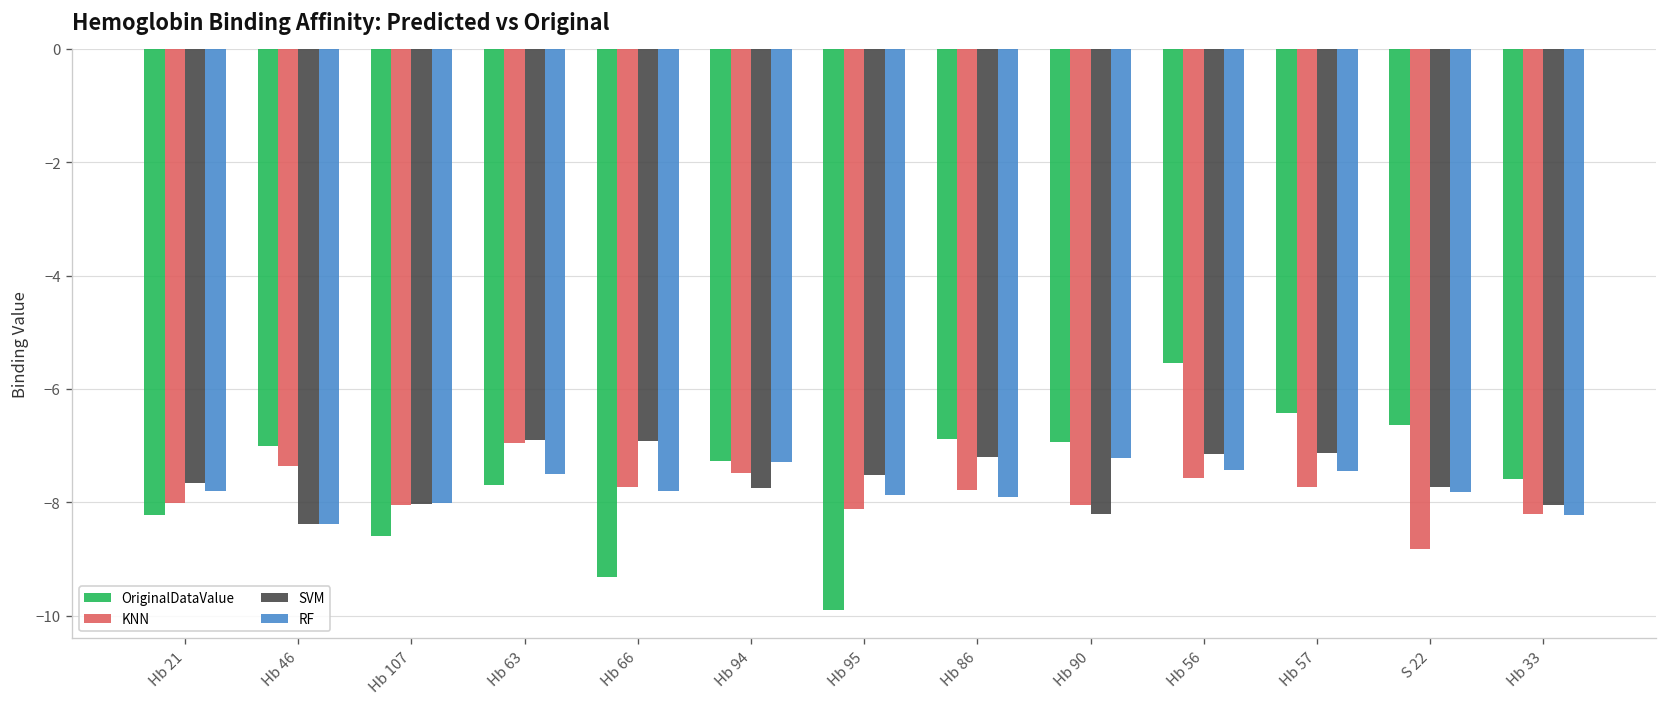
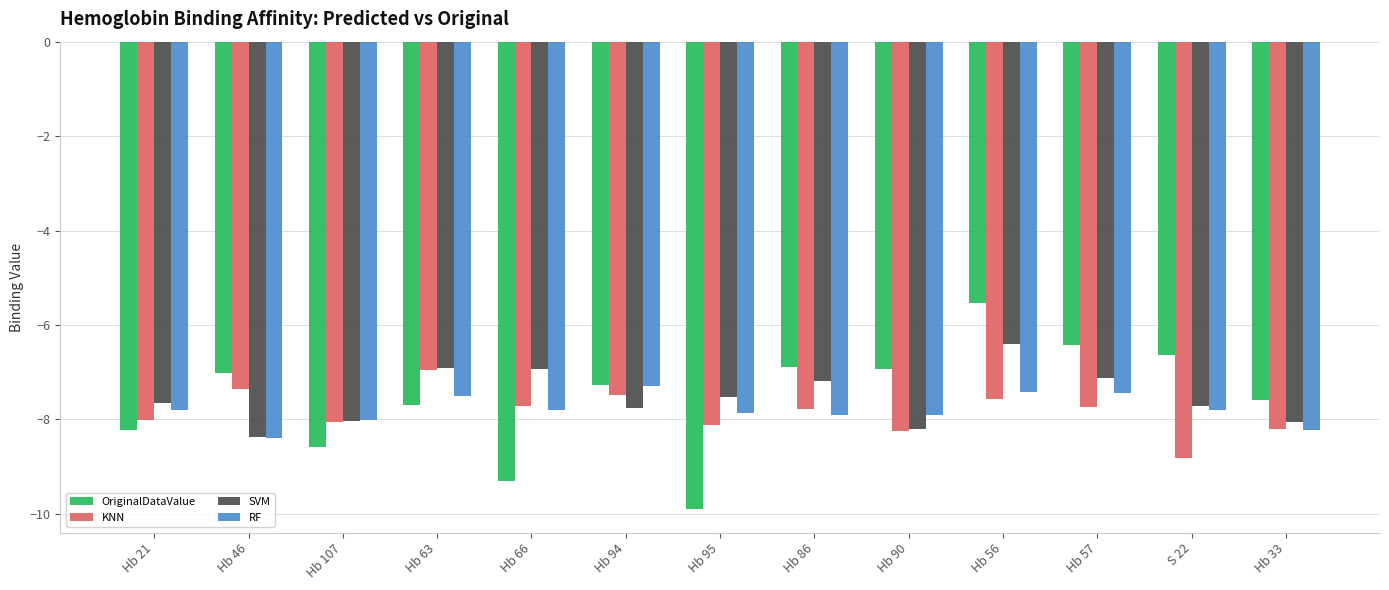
  {
    "OriginalDataValue": {
      "Hb 21": -8.2,
      "Hb 46": -7.0,
      "Hb 107": -8.6,
      "Hb 63": -7.7,
      "Hb 66": -9.3,
      "Hb 94": -7.3,
      "Hb 95": -9.9,
      "Hb 86": -6.9,
      "Hb 90": -6.9,
      "Hb 56": -5.5,
      "Hb 57": -6.4,
      "S 22": -6.6,
      "Hb 33": -7.6
    },
    "KNN": {
      "Hb 21": -8.0,
      "Hb 46": -7.4,
      "Hb 107": -8.0,
      "Hb 63": -6.9,
      "Hb 66": -7.7,
      "Hb 94": -7.5,
      "Hb 95": -8.1,
      "Hb 86": -7.8,
-     "Hb 90": -8.0,
+     "Hb 90": -8.2,
      "Hb 56": -7.6,
      "Hb 57": -7.7,
      "S 22": -8.8,
      "Hb 33": -8.2
    },
    "SVM": {
      "Hb 21": -7.7,
      "Hb 46": -8.4,
      "Hb 107": -8.0,
      "Hb 63": -6.9,
      "Hb 66": -6.9,
      "Hb 94": -7.7,
      "Hb 95": -7.5,
      "Hb 86": -7.2,
      "Hb 90": -8.2,
-     "Hb 56": -7.2,
+     "Hb 56": -6.4,
      "Hb 57": -7.1,
      "S 22": -7.7,
      "Hb 33": -8.0
    },
    "RF": {
      "Hb 21": -7.8,
      "Hb 46": -8.4,
      "Hb 107": -8.0,
      "Hb 63": -7.5,
      "Hb 66": -7.8,
      "Hb 94": -7.3,
      "Hb 95": -7.9,
      "Hb 86": -7.9,
-     "Hb 90": -7.2,
+     "Hb 90": -7.9,
      "Hb 56": -7.4,
      "Hb 57": -7.4,
      "S 22": -7.8,
      "Hb 33": -8.2
    }
  }
